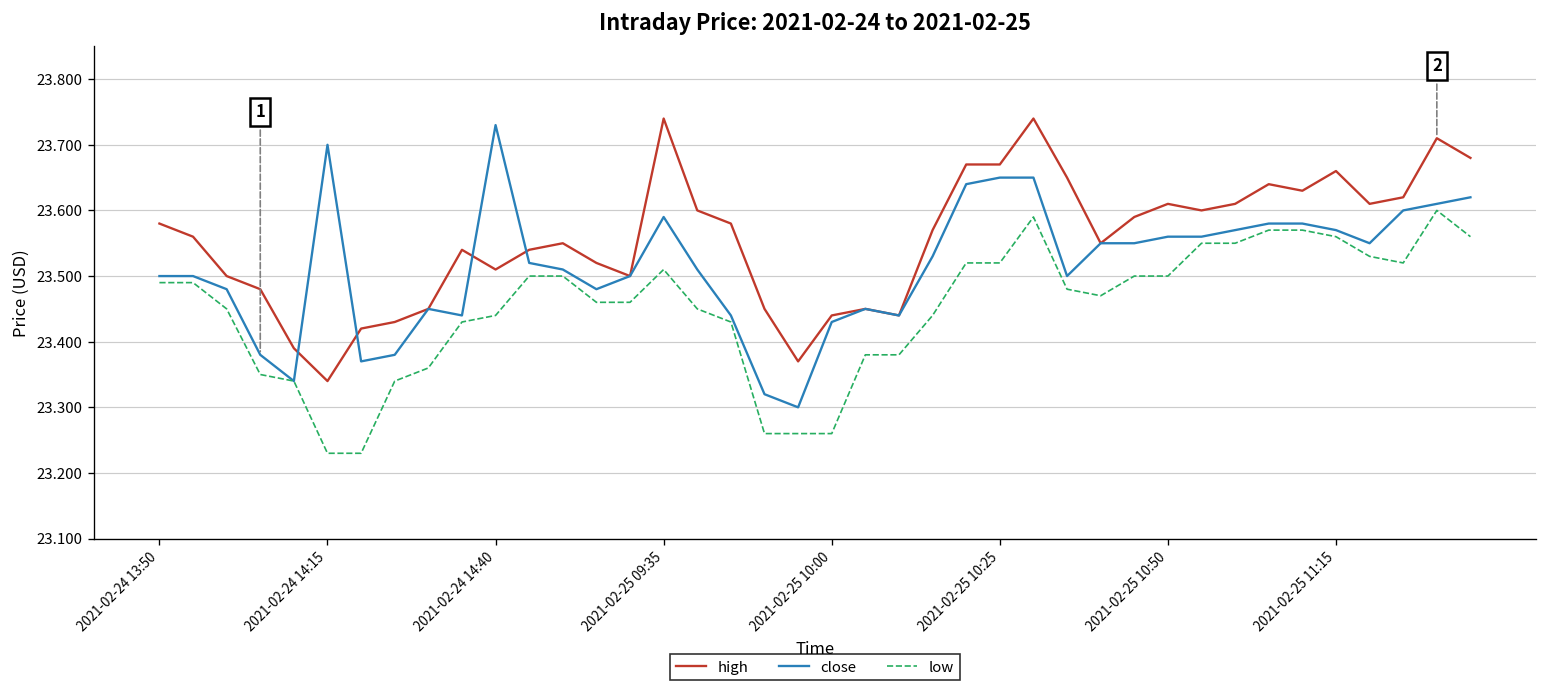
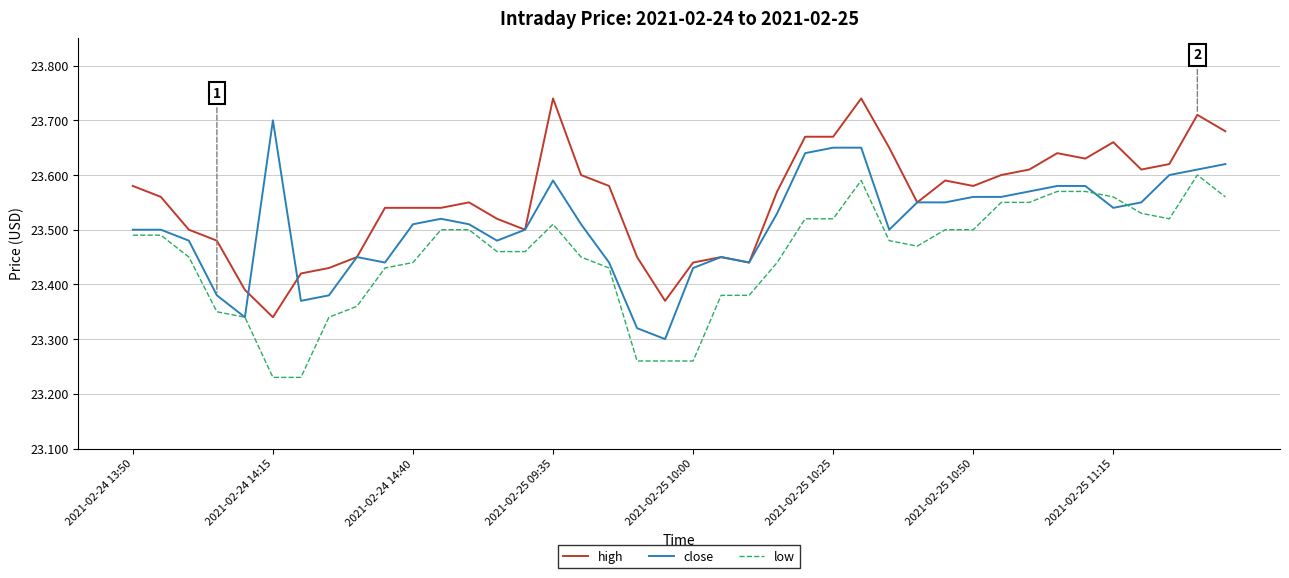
  {
    "high": {
      "2021-02-24 13:50": 23.58,
      "2021-02-24 14:15": 23.34,
-     "2021-02-24 14:40": 23.51,
+     "2021-02-24 14:40": 23.54,
      "2021-02-25 09:35": 23.74,
      "2021-02-25 10:00": 23.44,
      "2021-02-25 10:25": 23.67,
-     "2021-02-25 10:50": 23.61,
+     "2021-02-25 10:50": 23.58,
      "2021-02-25 11:15": 23.66
    },
    "close": {
      "2021-02-24 13:50": 23.50,
      "2021-02-24 14:15": 23.70,
-     "2021-02-24 14:40": 23.73,
+     "2021-02-24 14:40": 23.51,
      "2021-02-25 09:35": 23.59,
      "2021-02-25 10:00": 23.43,
      "2021-02-25 10:25": 23.65,
      "2021-02-25 10:50": 23.56,
-     "2021-02-25 11:15": 23.57
+     "2021-02-25 11:15": 23.54
    },
    "low": {
      "2021-02-24 13:50": 23.49,
      "2021-02-24 14:15": 23.23,
      "2021-02-24 14:40": 23.44,
      "2021-02-25 09:35": 23.51,
      "2021-02-25 10:00": 23.26,
      "2021-02-25 10:25": 23.52,
      "2021-02-25 10:50": 23.50,
      "2021-02-25 11:15": 23.56
    }
  }
